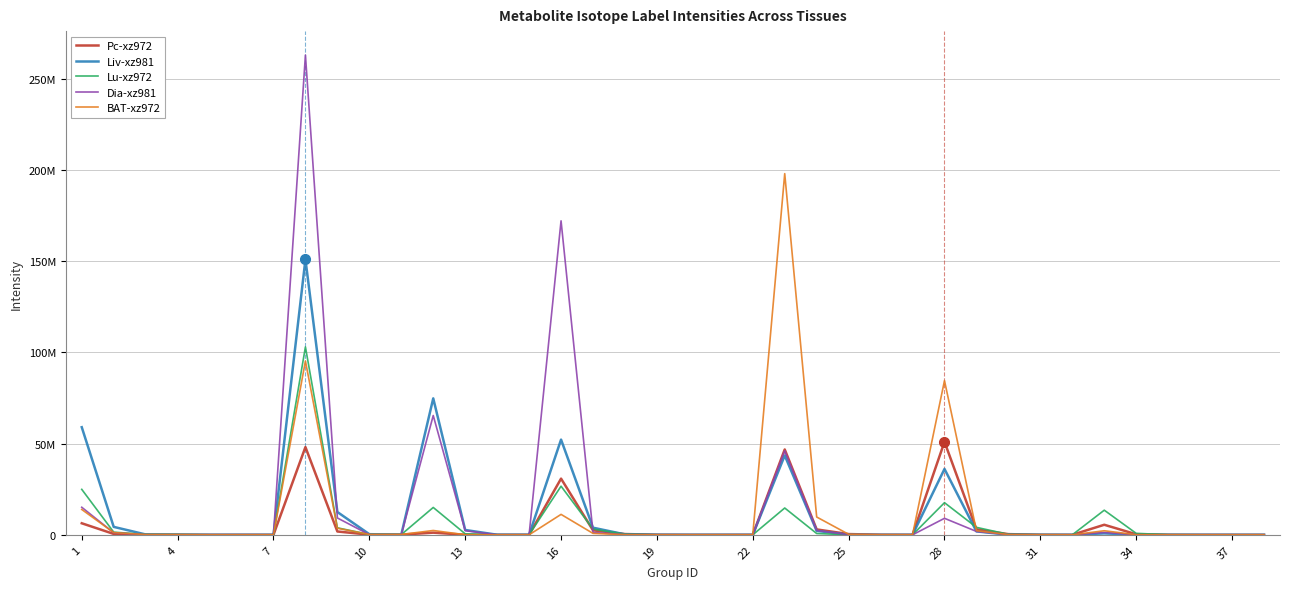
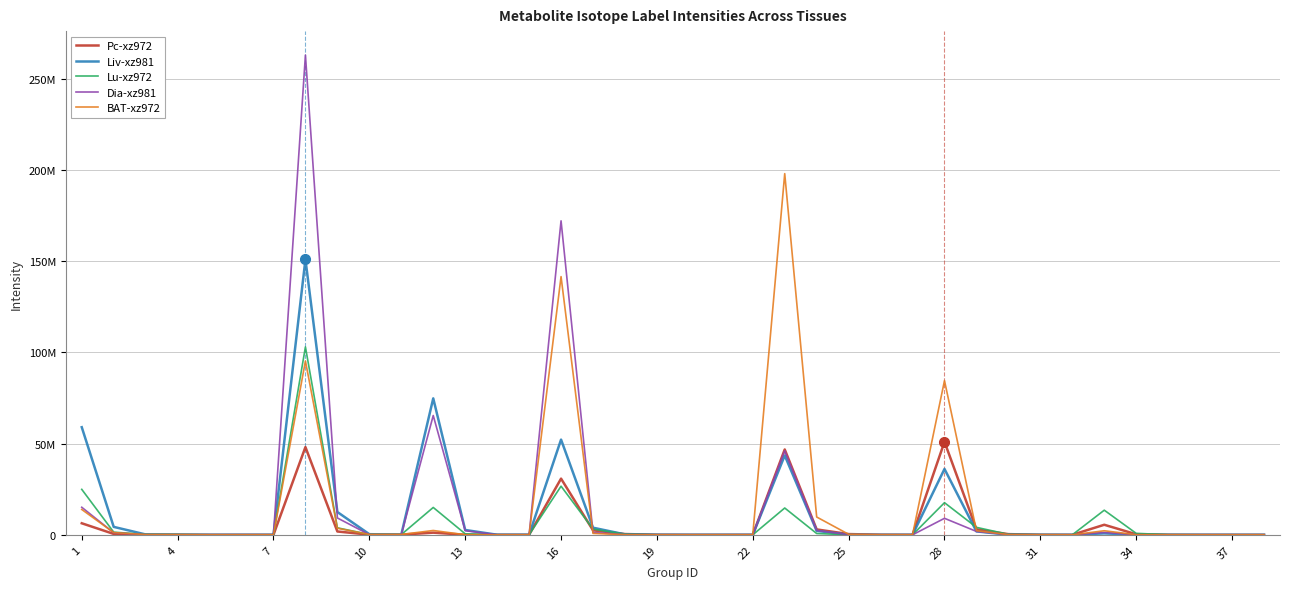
  {
    "Lu-xz972": {
      "1": 25000000,
      "16": 27000000,
      "28": 18000000
    },
    "Dia-xz981": {
      "16": 172000000,
      "28": 9000000
    },
    "BAT-xz972": {
-     "16": 11000000,
+     "16": 142000000,
      "28": 85000000
    }
  }
